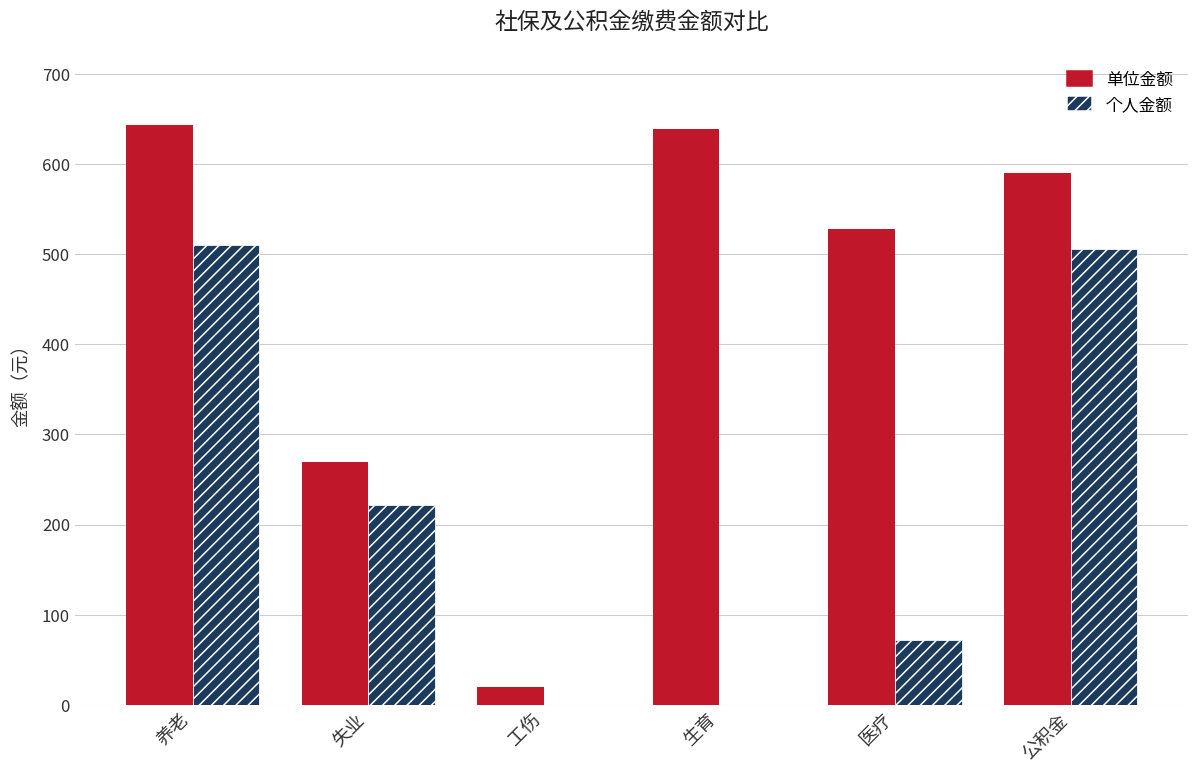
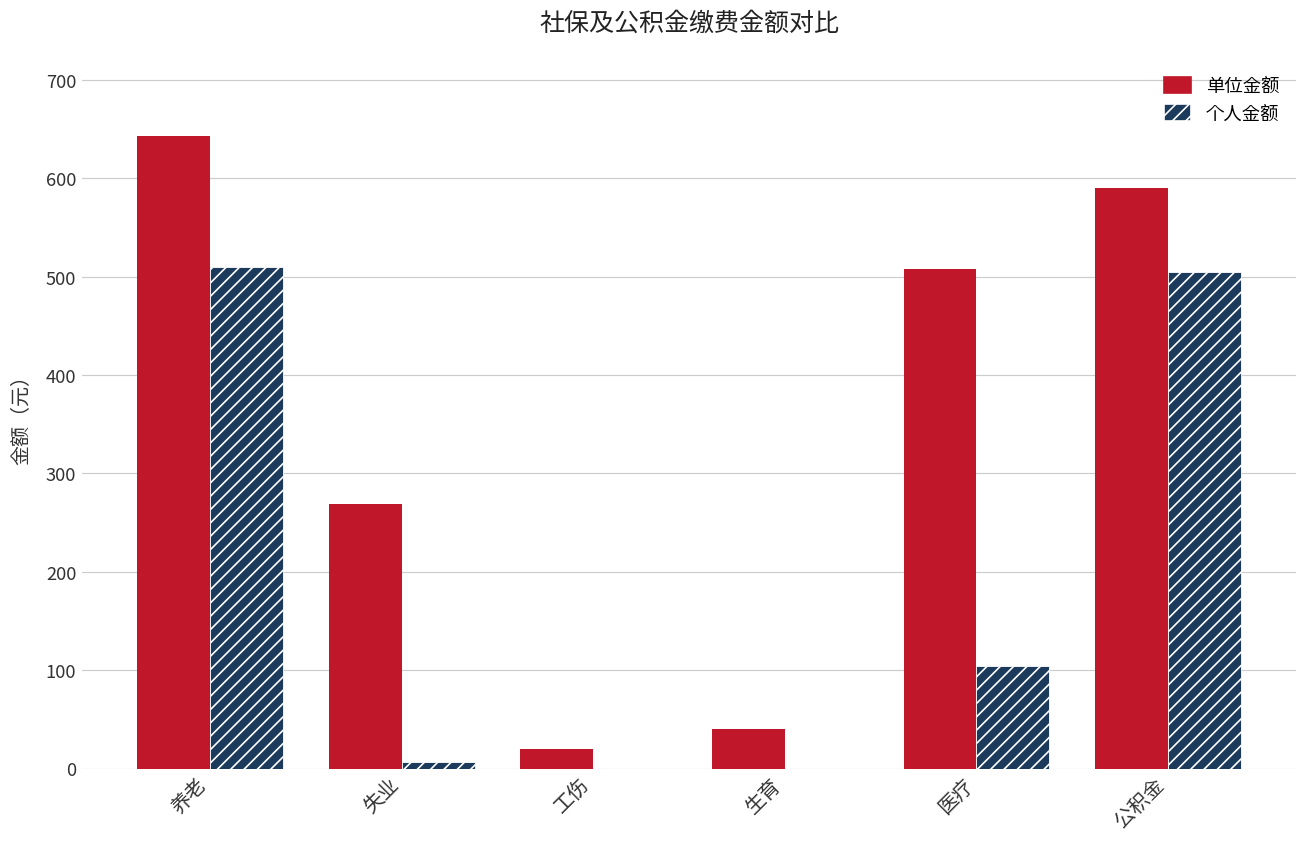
  {
    "单位金额": {
      "养老": 640,
      "失业": 270,
      "工伤": 20,
-     "生育": 640,
-     "医疗": 530,
+     "生育": 40,
+     "医疗": 510,
      "公积金": 590
    },
    "个人金额": {
      "养老": 510,
-     "失业": 220,
+     "失业": 10,
      "工伤": 0,
      "生育": 0,
-     "医疗": 70,
+     "医疗": 100,
      "公积金": 510
    }
  }
